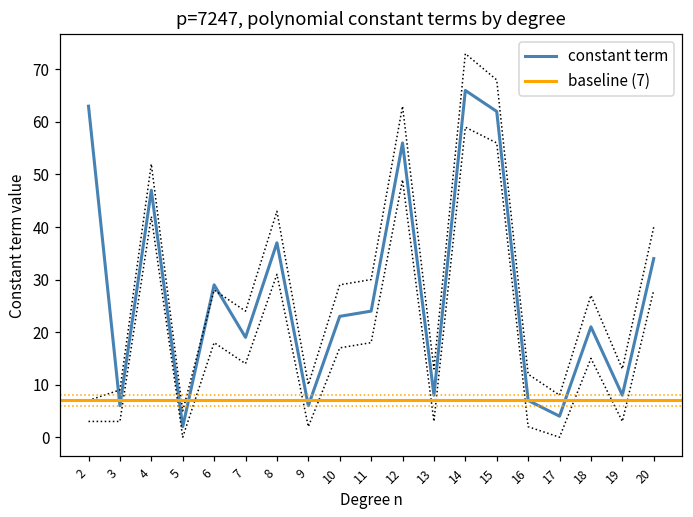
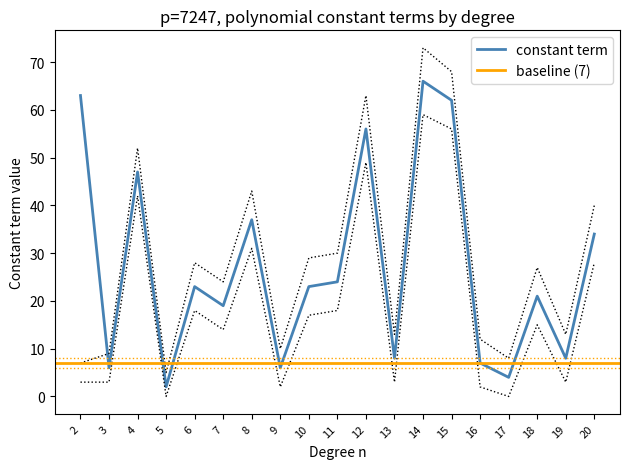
  {
    "constant term": {
      "2": 63,
      "3": 6,
      "4": 47,
      "5": 2,
-     "6": 29,
+     "6": 23,
      "7": 19,
      "8": 37,
      "9": 6,
      "10": 23,
      "11": 24,
      "12": 56,
      "13": 8,
      "14": 66,
      "15": 62,
      "16": 7,
      "17": 4,
      "18": 21,
      "19": 8,
      "20": 34
    }
  }
